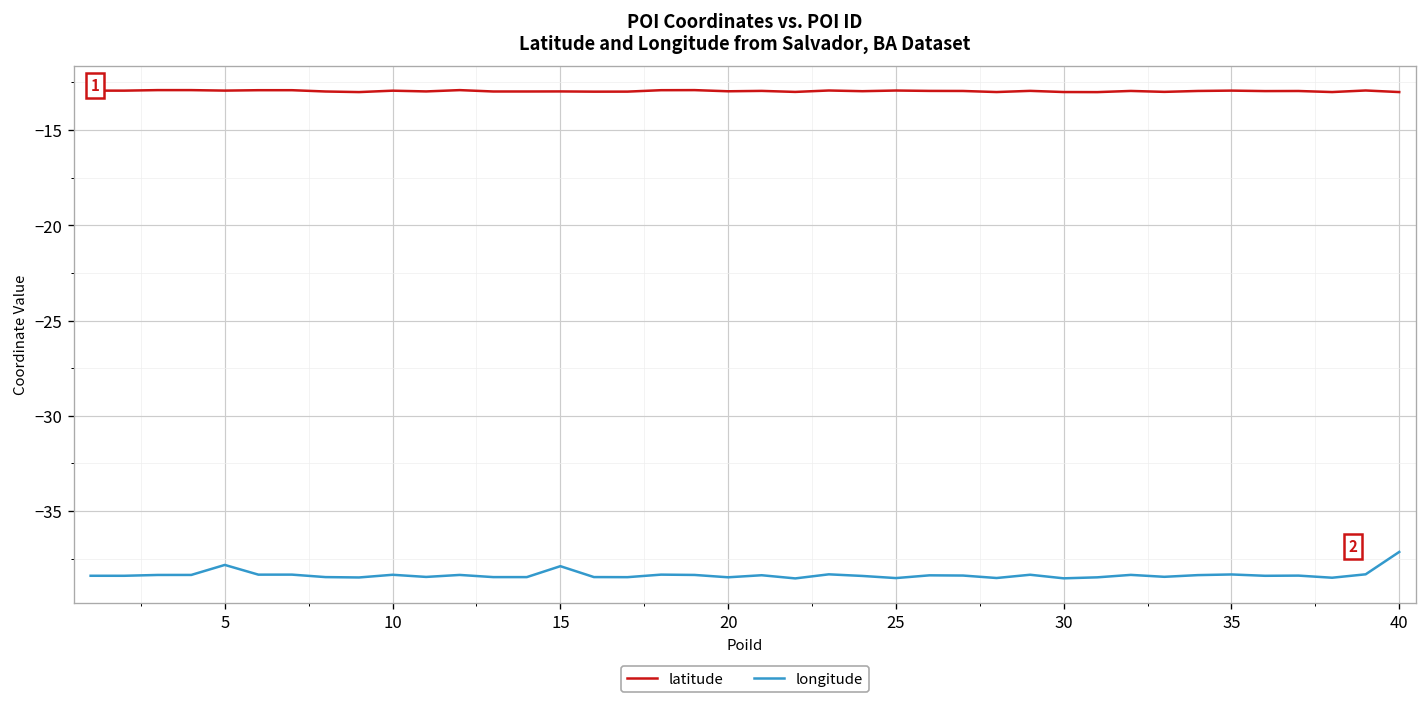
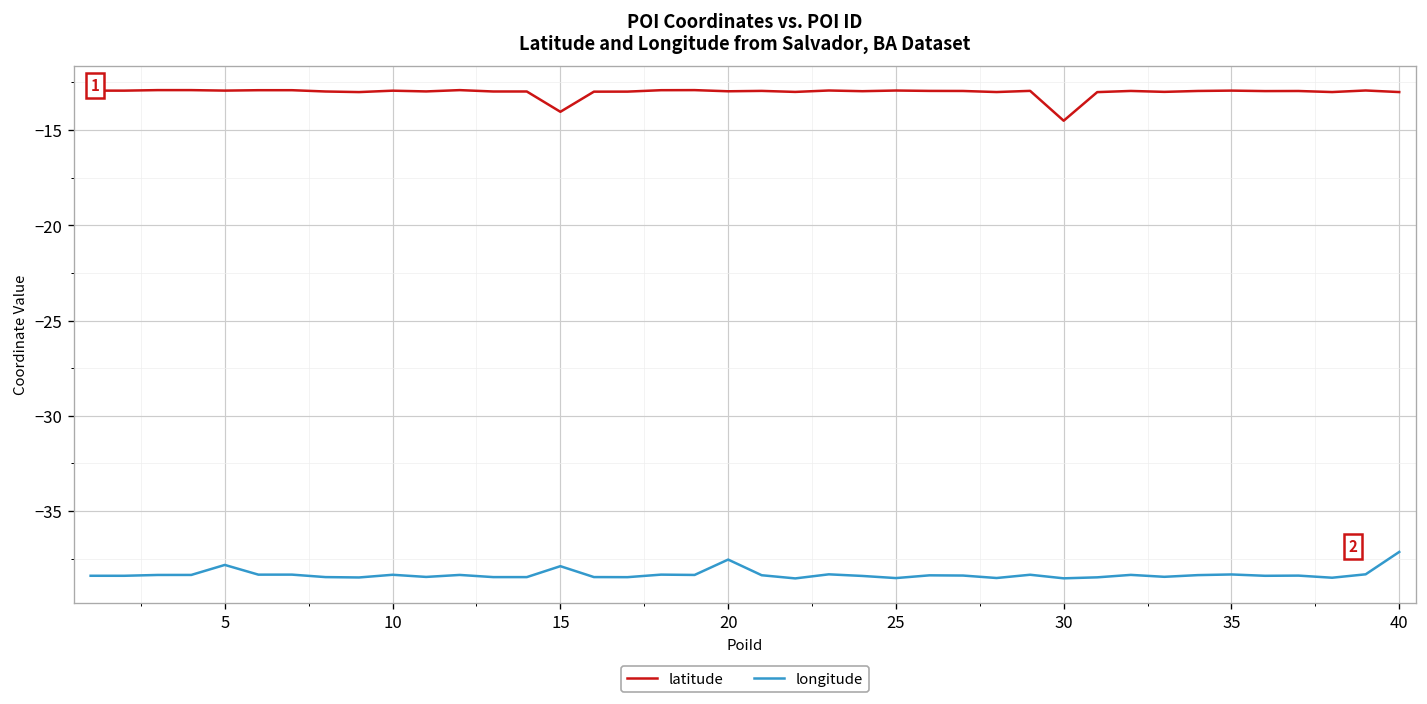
  {
    "latitude": {
      "5": -12.9,
      "10": -12.9,
-     "15": -13.0,
+     "15": -14.0,
      "20": -13.0,
      "25": -12.9,
-     "30": -13.0,
+     "30": -14.5,
      "35": -12.9,
      "40": -13.0
    },
    "longitude": {
      "5": -37.8,
      "10": -38.3,
      "15": -37.9,
-     "20": -38.5,
+     "20": -37.5,
      "25": -38.5,
      "30": -38.5,
      "35": -38.3,
      "40": -37.1
    }
  }
